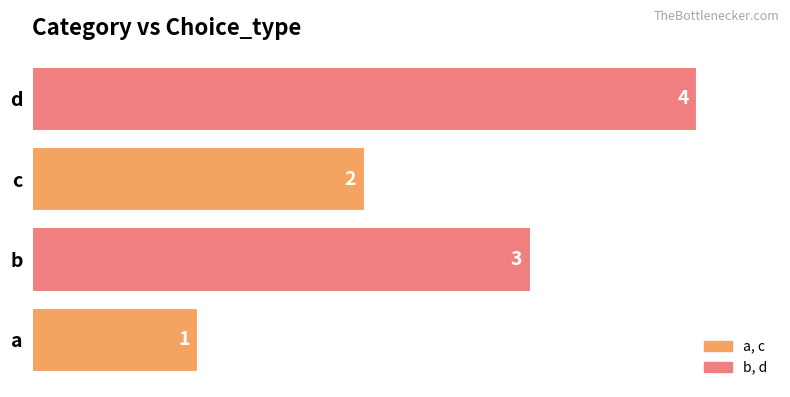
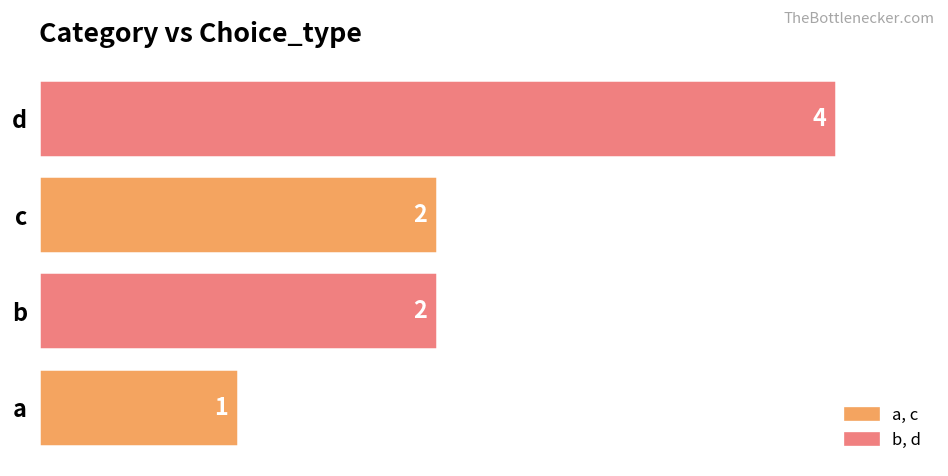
  {
    "d": 4,
    "c": 2,
-   "b": 3,
+   "b": 2,
    "a": 1
  }
